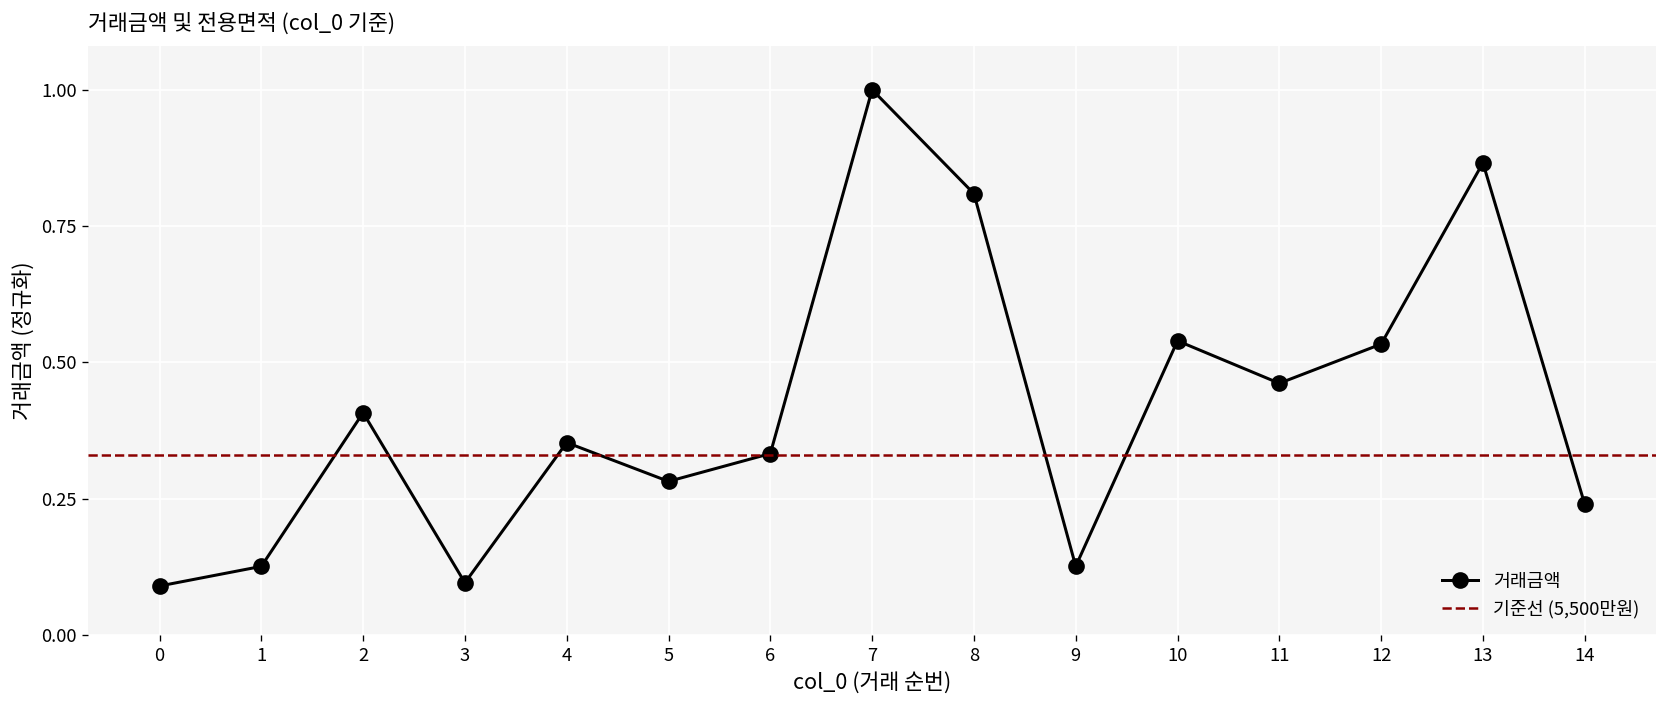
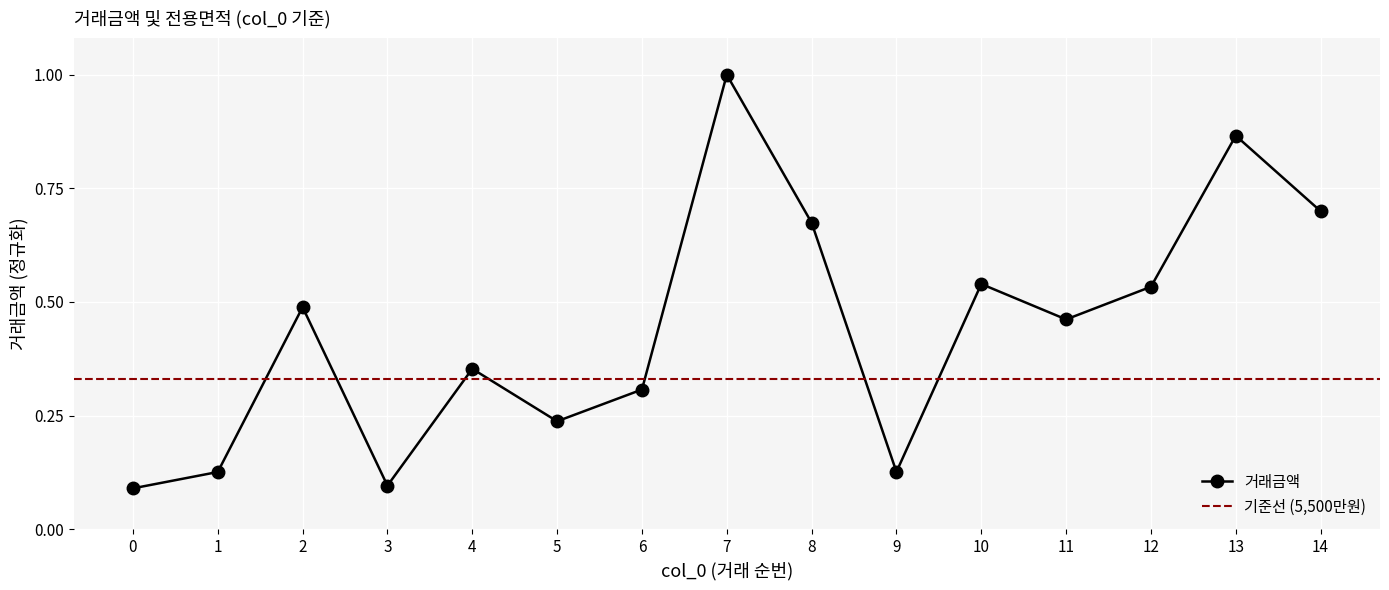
  {
    "0": 0.09,
    "1": 0.13,
-   "2": 0.41,
+   "2": 0.49,
    "3": 0.10,
    "4": 0.35,
-   "5": 0.28,
-   "6": 0.33,
+   "5": 0.24,
+   "6": 0.31,
    "7": 1.00,
-   "8": 0.81,
+   "8": 0.67,
    "9": 0.13,
    "10": 0.54,
    "11": 0.46,
    "12": 0.53,
    "13": 0.87,
-   "14": 0.24
+   "14": 0.70
  }
